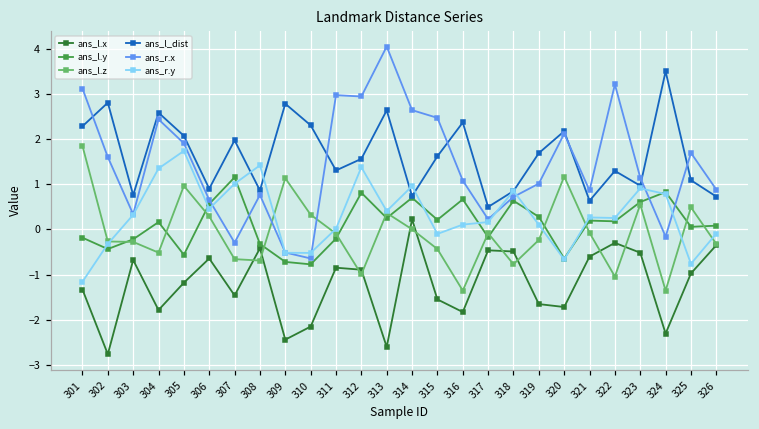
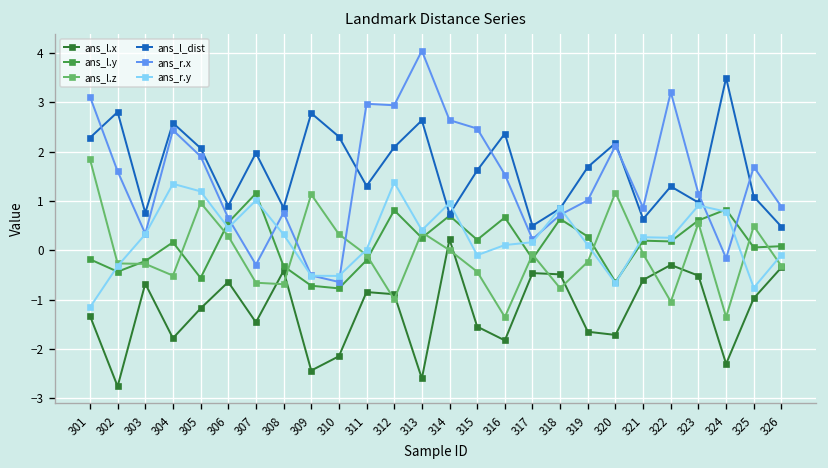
  {
    "ans_l_dist": {
      "301": 2.3,
      "302": 2.8,
      "303": 0.8,
      "304": 2.6,
      "305": 2.1,
      "306": 0.9,
      "307": 2.0,
      "308": 0.9,
      "309": 2.8,
      "310": 2.3,
      "311": 1.3,
-     "312": 1.6,
+     "312": 2.1,
      "313": 2.6,
      "315": 1.6,
      "316": 2.4,
      "317": 0.5,
      "319": 1.7,
      "321": 0.6,
      "322": 1.3,
      "324": 3.5,
      "325": 1.1,
-     "326": 0.7
+     "326": 0.5
    },
    "ans_r.x": {
      "301": 3.1,
      "302": 1.6,
      "304": 2.4,
      "305": 1.9,
      "306": 0.7,
      "307": -0.3,
      "308": 0.8,
      "310": -0.6,
      "311": 3.0,
      "312": 2.9,
      "313": 4.0,
      "314": 2.6,
      "315": 2.5,
-     "316": 1.1,
+     "316": 1.5,
      "318": 0.7,
      "319": 1.0,
      "321": 0.9,
      "322": 3.2,
      "323": 1.1,
      "324": -0.2,
      "325": 1.7,
      "326": 0.9
    },
    "ans_r.y": {
      "301": -1.2,
      "304": 1.3,
-     "305": 1.7,
+     "305": 1.2,
      "306": 0.5,
      "307": 1.0,
-     "308": 1.4,
+     "308": 0.3,
      "310": -0.5,
      "311": 0.0,
      "312": 1.4,
      "314": 1.0,
      "315": -0.1,
      "316": 0.1,
      "319": 0.1,
      "321": 0.3,
      "322": 0.3,
      "325": -0.8,
      "326": -0.1
    }
  }
